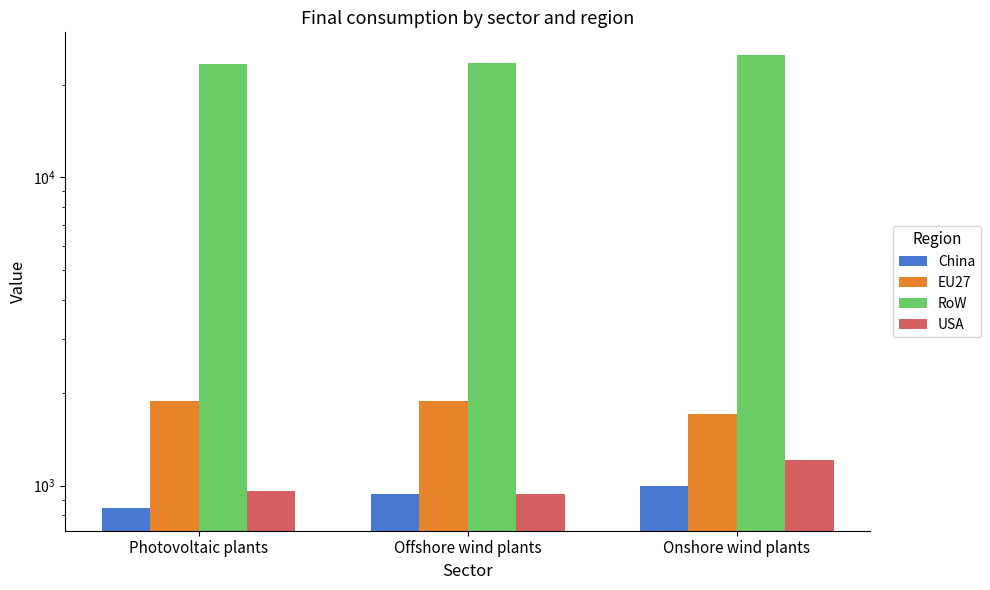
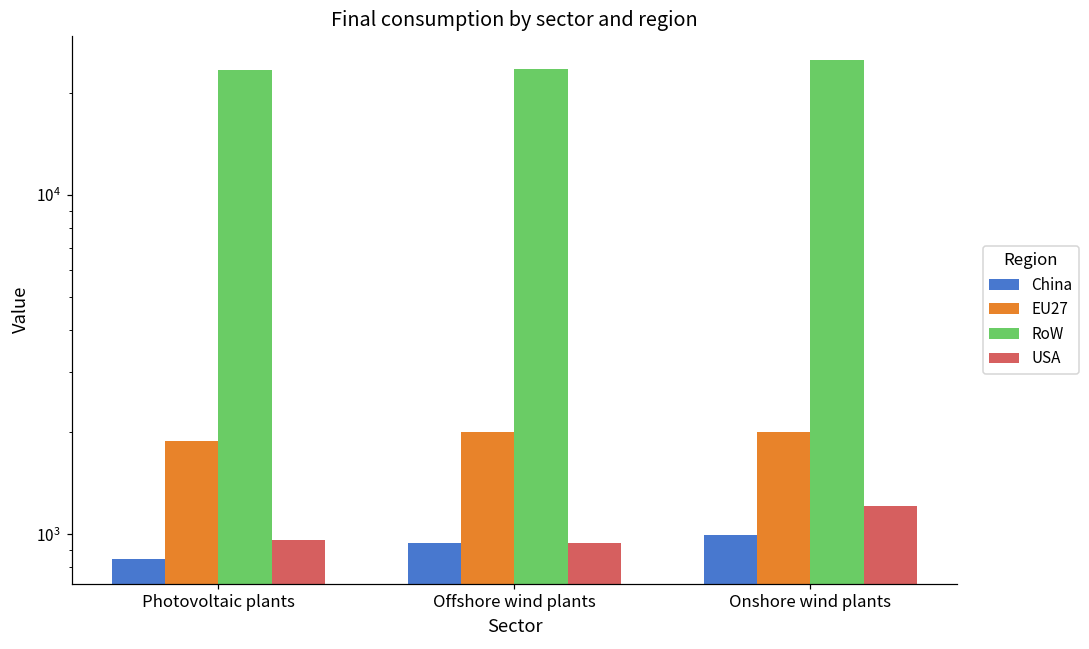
  {
    "China": {
      "Photovoltaic plants": 850,
      "Offshore wind plants": 940,
      "Onshore wind plants": 1000
    },
    "EU27": {
      "Photovoltaic plants": 1900,
-     "Offshore wind plants": 1900,
-     "Onshore wind plants": 1700
+     "Offshore wind plants": 2000,
+     "Onshore wind plants": 2000
    },
    "RoW": {
      "Photovoltaic plants": 23000,
      "Offshore wind plants": 24000,
      "Onshore wind plants": 25000
    },
    "USA": {
      "Photovoltaic plants": 960,
      "Offshore wind plants": 940,
      "Onshore wind plants": 1210
    }
  }
